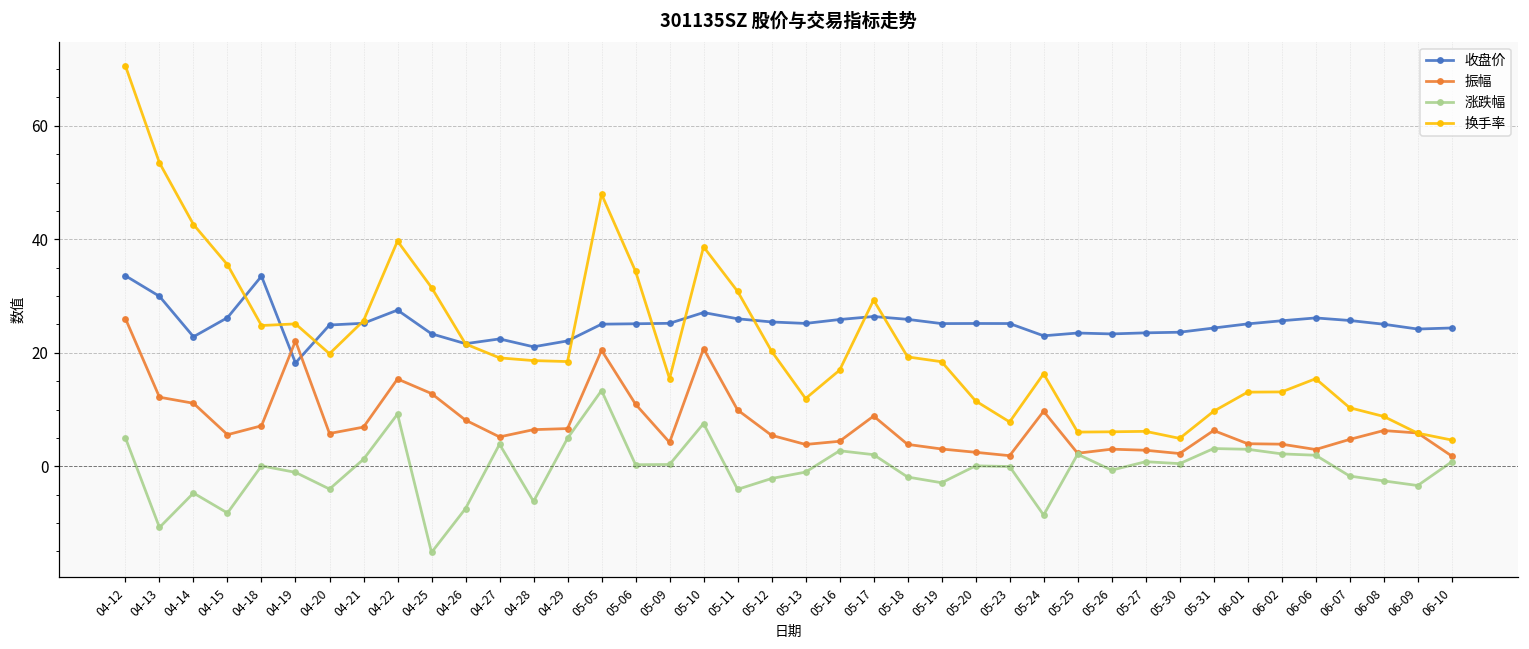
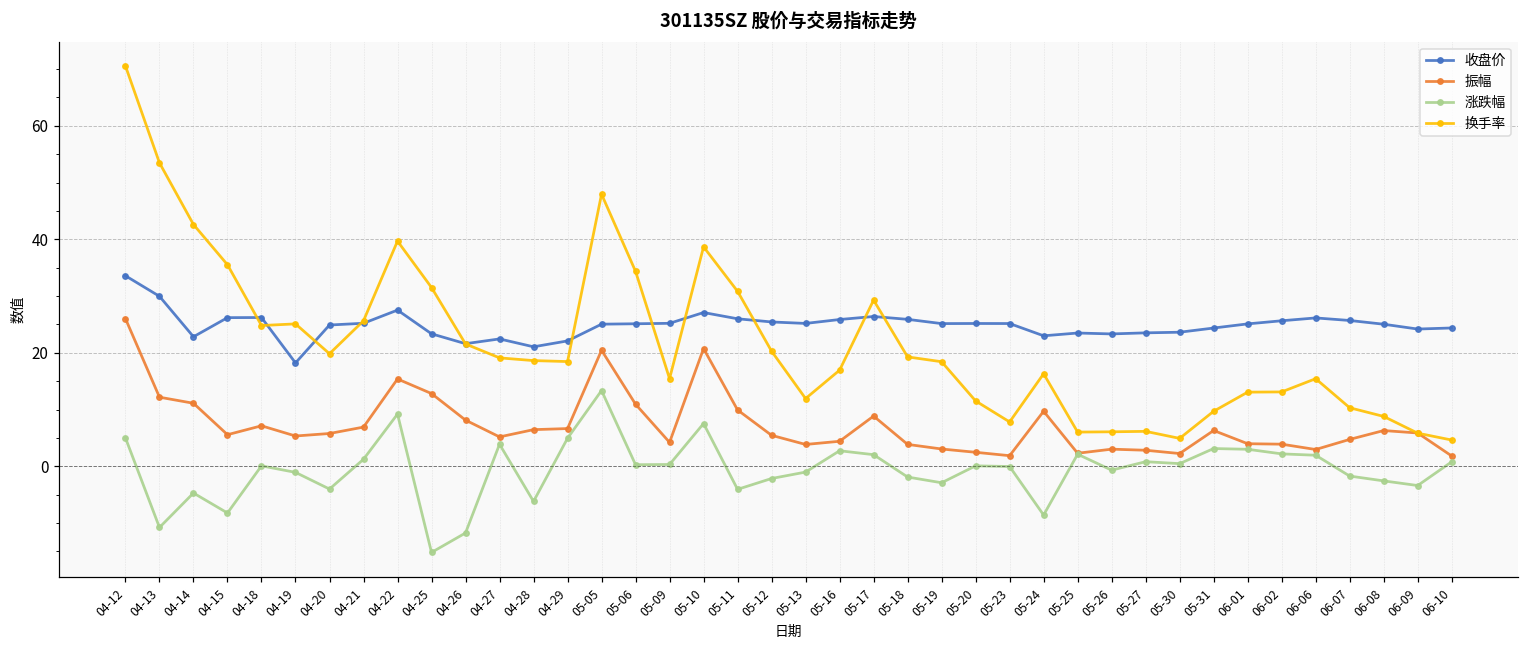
  {
    "收盘价": {
      "04-12": 34,
      "04-13": 30,
      "04-14": 23,
      "04-15": 26,
-     "04-18": 34,
+     "04-18": 26,
      "04-19": 18,
      "04-20": 25,
      "04-22": 28,
      "04-25": 23,
      "04-27": 22,
      "04-28": 21,
      "04-29": 22,
      "05-05": 25,
      "05-06": 25,
      "05-09": 25,
      "05-10": 27,
      "05-11": 26,
      "05-12": 25,
      "05-13": 25,
      "05-16": 26,
      "05-17": 26,
      "05-18": 26,
      "05-19": 25,
      "05-20": 25,
      "05-23": 25,
      "05-24": 23,
      "05-25": 23,
      "05-26": 23,
      "05-27": 24,
      "05-30": 24,
      "05-31": 24,
      "06-01": 25,
      "06-02": 26,
      "06-06": 26,
      "06-07": 26,
      "06-08": 25,
      "06-09": 24,
      "06-10": 24
    },
    "振幅": {
      "04-12": 26,
      "04-13": 12,
      "04-14": 11,
      "04-15": 6,
      "04-18": 7,
-     "04-19": 22,
+     "04-19": 5,
      "04-20": 6,
      "04-21": 7,
      "04-22": 15,
      "04-25": 13,
      "04-26": 8,
      "04-27": 5,
      "04-28": 6,
      "04-29": 7,
      "05-05": 20,
      "05-06": 11,
      "05-09": 4,
      "05-10": 21,
      "05-11": 10,
      "05-12": 5,
      "05-13": 4,
      "05-16": 4,
      "05-17": 9,
      "05-18": 4,
      "05-19": 3,
      "05-20": 2,
      "05-23": 2,
      "05-24": 10,
      "05-26": 3,
      "05-27": 3,
      "05-30": 2,
      "05-31": 6,
      "06-01": 4,
      "06-02": 4,
      "06-06": 3,
      "06-07": 5,
      "06-08": 6,
      "06-10": 2
    },
    "涨跌幅": {
      "04-12": 5,
      "04-13": -11,
      "04-14": -5,
      "04-15": -8,
      "04-18": 0,
      "04-19": -1,
      "04-20": -4,
      "04-21": 1,
      "04-22": 9,
      "04-25": -15,
-     "04-26": -7,
+     "04-26": -12,
      "04-27": 4,
      "04-28": -6,
      "04-29": 5,
      "05-05": 13,
      "05-06": 0,
      "05-09": 0,
      "05-10": 8,
      "05-11": -4,
      "05-12": -2,
      "05-13": -1,
      "05-16": 3,
      "05-17": 2,
      "05-18": -2,
      "05-19": -3,
      "05-20": 0,
      "05-23": 0,
      "05-24": -9,
      "05-26": -1,
      "05-27": 1,
      "05-30": 0,
      "05-31": 3,
      "06-01": 3,
      "06-02": 2,
      "06-06": 2,
      "06-07": -2,
      "06-08": -3,
      "06-09": -3,
      "06-10": 1
    },
    "换手率": {
      "04-12": 71,
      "04-13": 53,
      "04-14": 43,
      "04-15": 36,
      "04-18": 25,
      "04-19": 25,
      "04-20": 20,
      "04-22": 40,
      "04-25": 32,
      "04-27": 19,
      "04-28": 19,
      "04-29": 18,
      "05-05": 48,
      "05-06": 34,
      "05-09": 15,
      "05-10": 39,
      "05-11": 31,
      "05-12": 20,
      "05-13": 12,
      "05-16": 17,
      "05-17": 29,
      "05-18": 19,
      "05-19": 18,
      "05-20": 12,
      "05-23": 8,
      "05-24": 16,
      "05-25": 6,
      "05-26": 6,
      "05-27": 6,
      "05-30": 5,
      "05-31": 10,
      "06-01": 13,
      "06-02": 13,
      "06-06": 15,
      "06-07": 10,
      "06-08": 9,
      "06-10": 5
    }
  }
